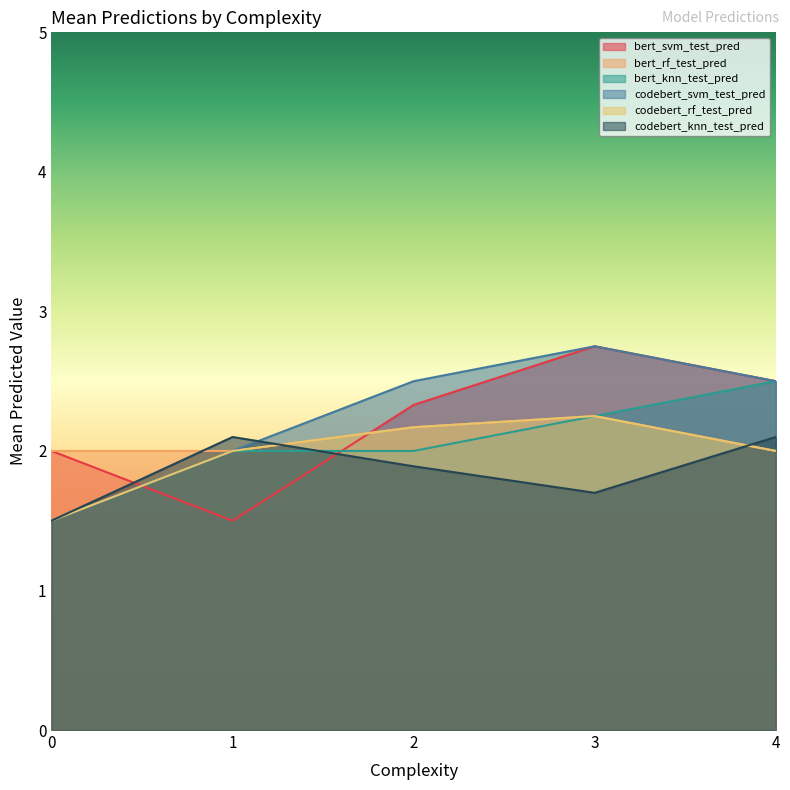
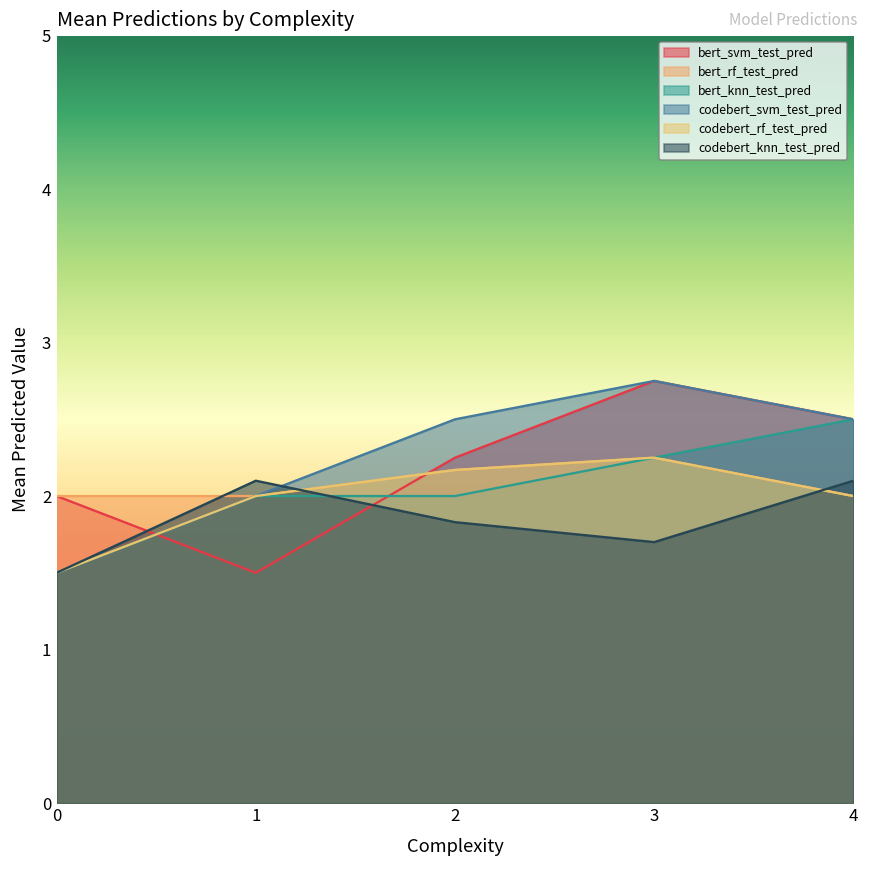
  {
    "bert_svm_test_pred": {
      "1": 1.50,
-     "2": 2.33
+     "2": 2.25
    },
    "codebert_knn_test_pred": {
      "1": 2.10,
-     "2": 1.89,
+     "2": 1.83,
      "3": 1.70,
      "4": 2.10
    }
  }
